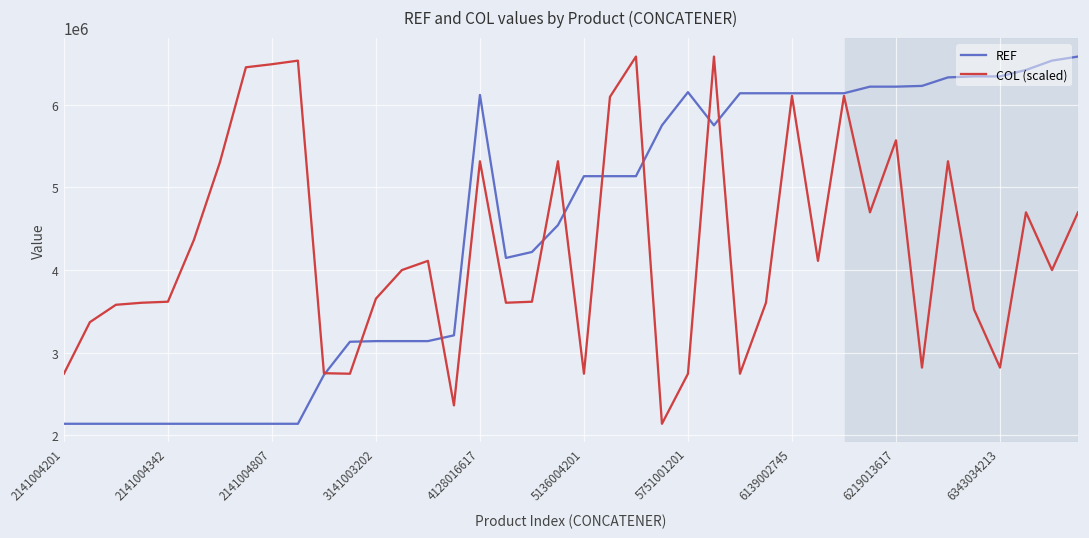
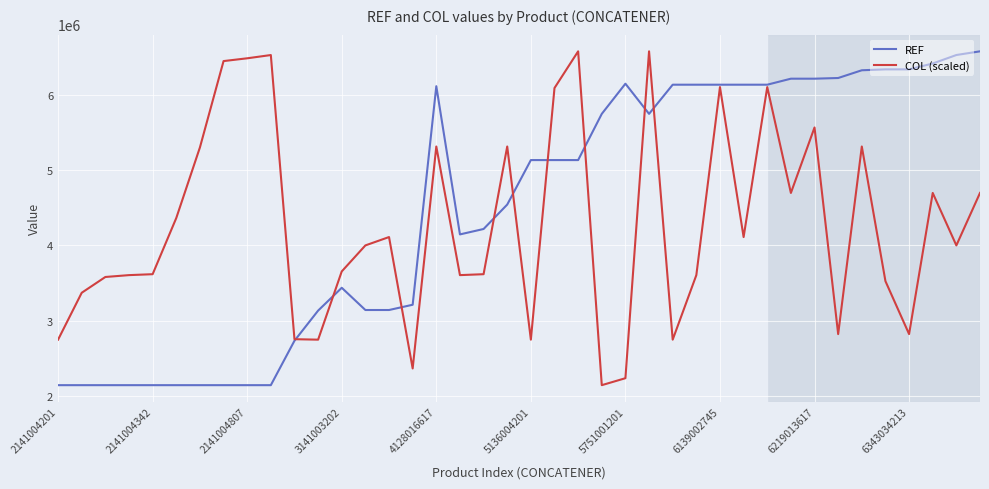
  {
    "REF": {
      "2141004201": 2100000,
      "2141004342": 2100000,
      "2141004807": 2100000,
-     "3141003202": 3100000,
+     "3141003202": 3400000,
      "4128016617": 6100000,
      "5136004201": 5100000,
      "5751001201": 6200000,
      "6219013617": 6200000
    },
    "COL (scaled)": {
      "2141004201": 2700000,
      "2141004342": 3600000,
      "2141004807": 6500000,
      "3141003202": 3700000,
      "4128016617": 5300000,
      "5136004201": 2700000,
-     "5751001201": 2700000,
+     "5751001201": 2200000,
      "6219013617": 5600000,
      "6343034213": 2800000
    }
  }
